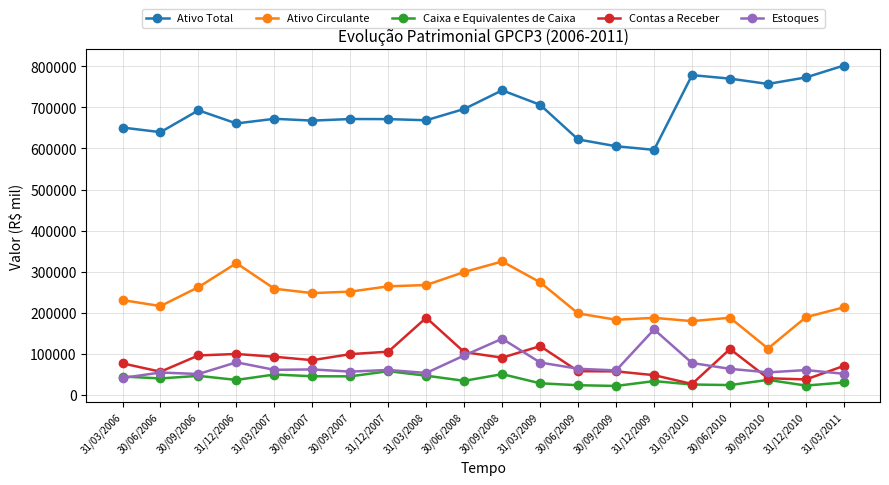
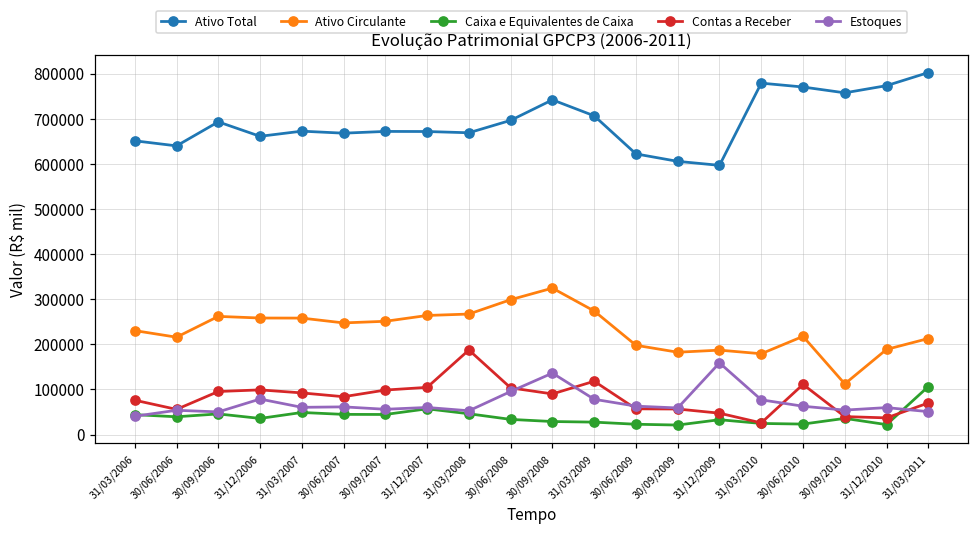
  {
    "Ativo Total": {
      "31/03/2006": 650000,
      "30/06/2006": 640000,
      "30/09/2006": 690000,
      "31/12/2006": 660000,
      "31/03/2007": 670000,
      "30/06/2007": 670000,
      "30/09/2007": 670000,
      "31/12/2007": 670000,
      "31/03/2008": 670000,
      "30/06/2008": 700000,
      "30/09/2008": 740000,
      "31/03/2009": 710000,
      "30/06/2009": 620000,
      "30/09/2009": 610000,
      "31/12/2009": 600000,
      "31/03/2010": 780000,
      "30/06/2010": 770000,
      "30/09/2010": 760000,
      "31/12/2010": 770000,
      "31/03/2011": 800000
    },
    "Ativo Circulante": {
      "31/03/2006": 230000,
      "30/06/2006": 220000,
      "30/09/2006": 260000,
-     "31/12/2006": 320000,
+     "31/12/2006": 260000,
      "31/03/2007": 260000,
      "30/06/2007": 250000,
      "30/09/2007": 250000,
      "31/12/2007": 260000,
      "31/03/2008": 270000,
      "30/06/2008": 300000,
      "30/09/2008": 320000,
      "31/03/2009": 270000,
      "30/06/2009": 200000,
      "30/09/2009": 180000,
      "31/12/2009": 190000,
      "31/03/2010": 180000,
-     "30/06/2010": 190000,
+     "30/06/2010": 220000,
      "30/09/2010": 110000,
      "31/12/2010": 190000,
      "31/03/2011": 210000
    },
    "Caixa e Equivalentes de Caixa": {
      "30/06/2006": 40000,
      "31/12/2006": 40000,
      "31/03/2007": 50000,
      "30/06/2007": 40000,
      "30/09/2007": 40000,
      "31/03/2008": 50000,
      "30/06/2008": 30000,
-     "30/09/2008": 50000,
+     "30/09/2008": 30000,
      "31/03/2009": 30000,
      "30/06/2009": 20000,
      "30/09/2009": 20000,
      "31/12/2009": 30000,
      "30/06/2010": 20000,
      "31/12/2010": 20000,
-     "31/03/2011": 30000
+     "31/03/2011": 110000
    },
    "Contas a Receber": {
      "31/03/2006": 80000,
      "30/09/2006": 100000,
      "31/12/2006": 100000,
      "31/03/2007": 90000,
      "30/06/2007": 80000,
      "30/09/2007": 100000,
      "31/12/2007": 100000,
      "31/03/2008": 190000,
      "30/06/2008": 100000,
      "30/09/2008": 90000,
      "31/03/2009": 120000,
      "31/12/2009": 50000,
      "30/06/2010": 110000,
      "31/12/2010": 40000,
      "31/03/2011": 70000
    },
    "Estoques": {
      "31/12/2006": 80000,
      "31/03/2007": 60000,
      "30/06/2007": 60000,
      "30/09/2007": 60000,
      "31/03/2008": 50000,
      "30/06/2008": 100000,
      "30/09/2008": 140000,
      "31/03/2009": 80000,
      "31/12/2009": 160000,
      "31/03/2010": 80000,
      "30/06/2010": 60000,
      "30/09/2010": 50000,
      "31/12/2010": 60000,
      "31/03/2011": 50000
    }
  }
